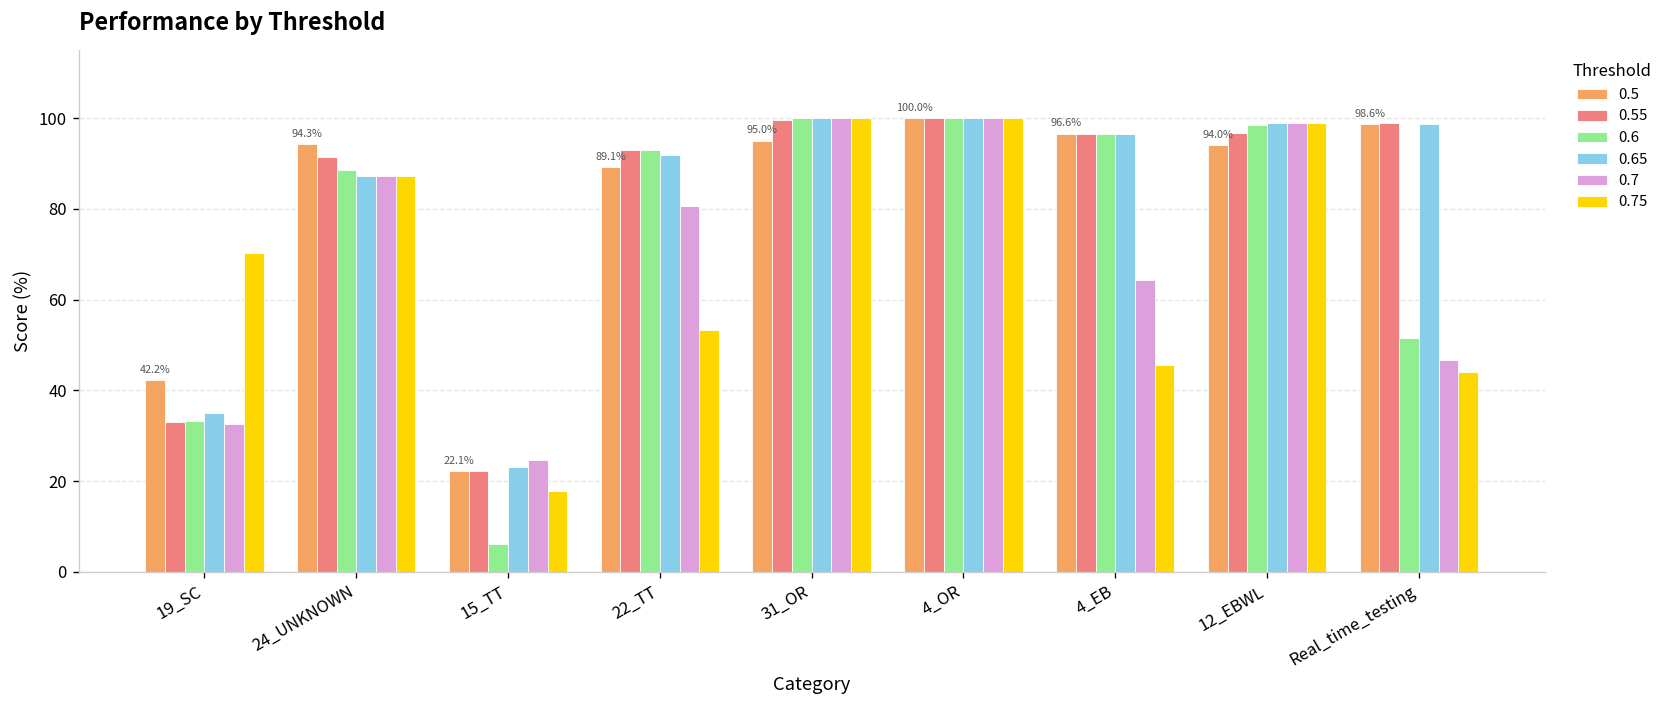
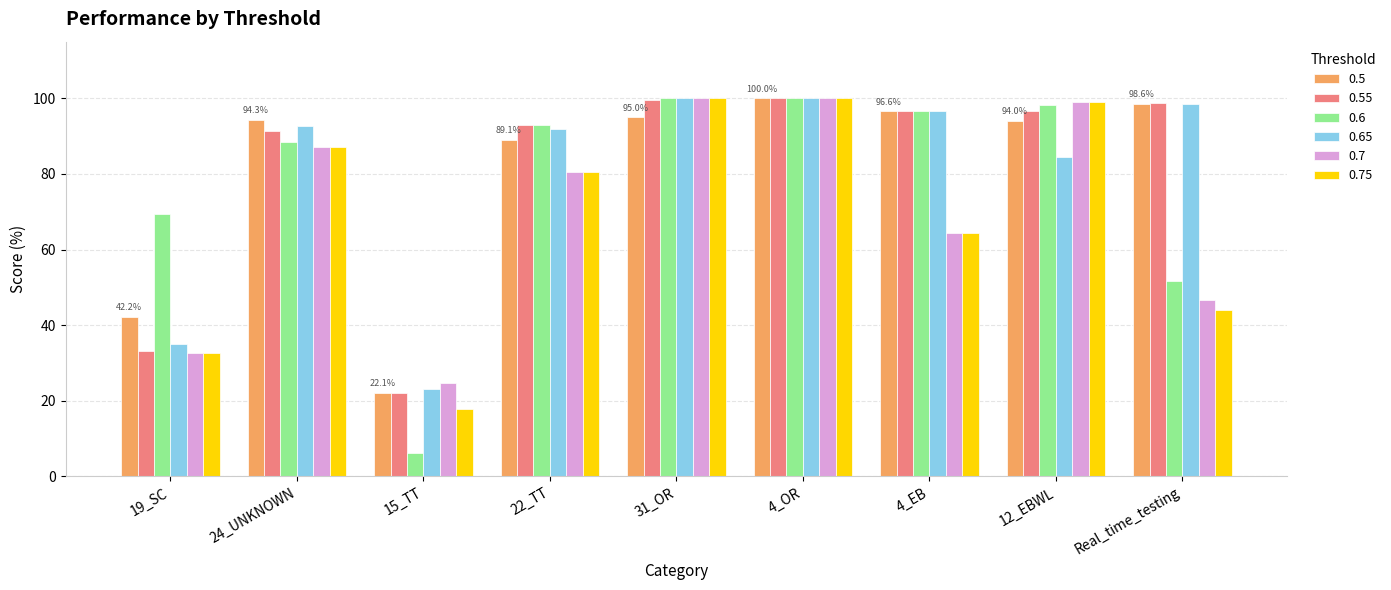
  {
    "0.6": {
-     "19_SC": 33,
+     "19_SC": 69,
      "24_UNKNOWN": 89,
      "15_TT": 6,
      "22_TT": 93,
      "31_OR": 100,
      "12_EBWL": 98,
      "Real_time_testing": 52
    },
    "0.65": {
      "19_SC": 35,
-     "24_UNKNOWN": 87,
+     "24_UNKNOWN": 93,
      "15_TT": 23,
      "22_TT": 92,
      "31_OR": 100,
      "4_OR": 100,
      "4_EB": 97,
-     "12_EBWL": 99,
+     "12_EBWL": 84,
      "Real_time_testing": 99
    },
    "0.7": {
      "19_SC": 33,
      "24_UNKNOWN": 87,
      "15_TT": 25,
      "22_TT": 81,
      "31_OR": 100,
      "4_OR": 100,
      "4_EB": 64,
      "12_EBWL": 99,
      "Real_time_testing": 47
    },
    "0.75": {
-     "19_SC": 70,
+     "19_SC": 33,
      "24_UNKNOWN": 87,
      "15_TT": 18,
-     "22_TT": 53,
+     "22_TT": 81,
      "31_OR": 100,
      "4_OR": 100,
-     "4_EB": 46,
+     "4_EB": 64,
      "12_EBWL": 99,
      "Real_time_testing": 44
    }
  }
